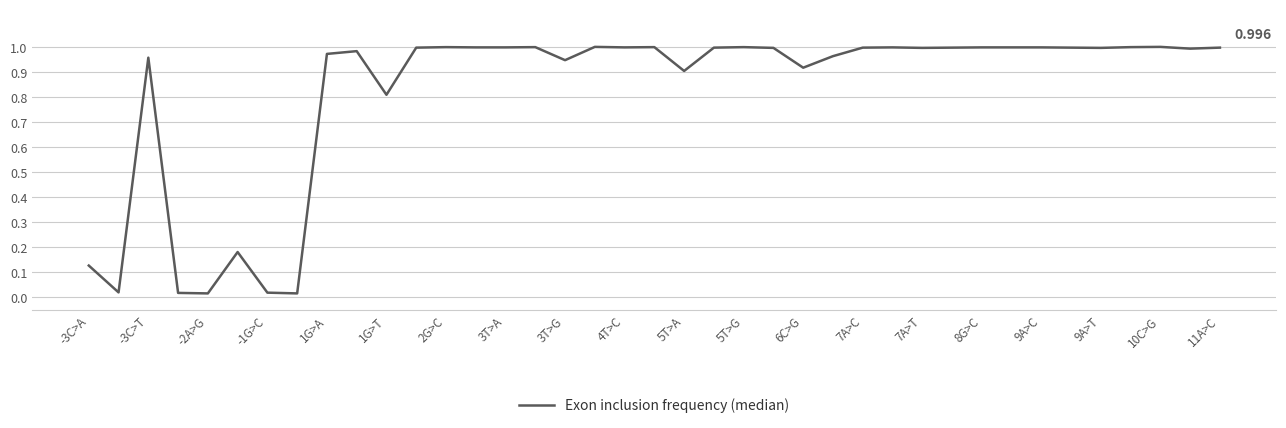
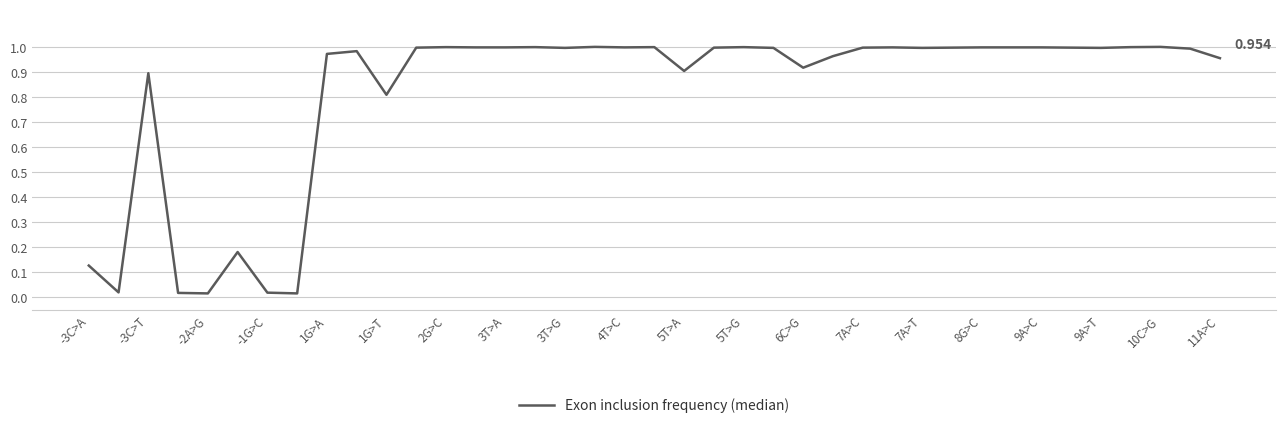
  {
-   "-3C>T": 0.96,
-   "3T>G": 0.95,
-   "11A>C": 0.996
+   "-3C>T": 0.89,
+   "3T>G": 1.00,
+   "11A>C": 0.954
  }
